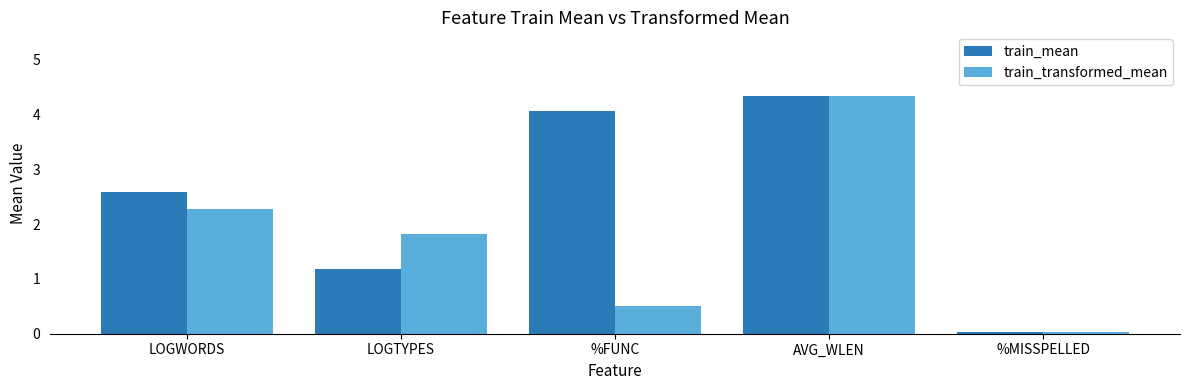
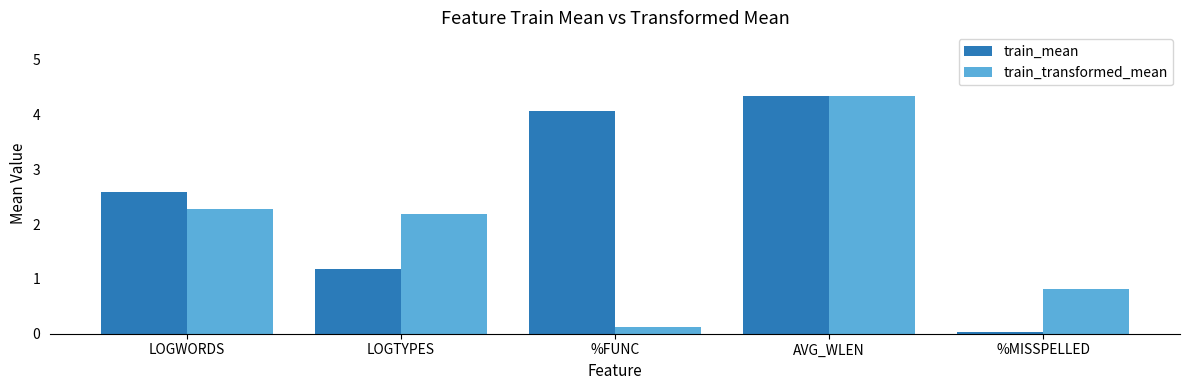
  {
    "train_mean": {
      "LOGWORDS": 2.6,
      "LOGTYPES": 1.2,
      "%FUNC": 4.1,
      "AVG_WLEN": 4.3
    },
    "train_transformed_mean": {
      "LOGWORDS": 2.3,
-     "LOGTYPES": 1.8,
-     "%FUNC": 0.5,
+     "LOGTYPES": 2.2,
+     "%FUNC": 0.1,
      "AVG_WLEN": 4.3,
-     "%MISSPELLED": 0.0
+     "%MISSPELLED": 0.8
    }
  }
